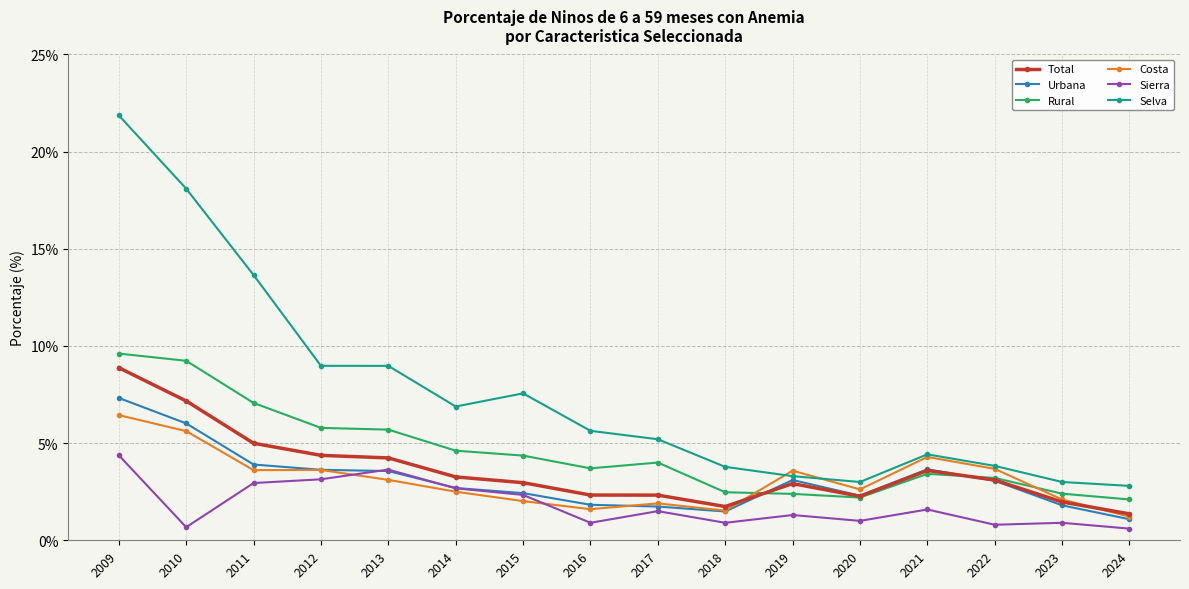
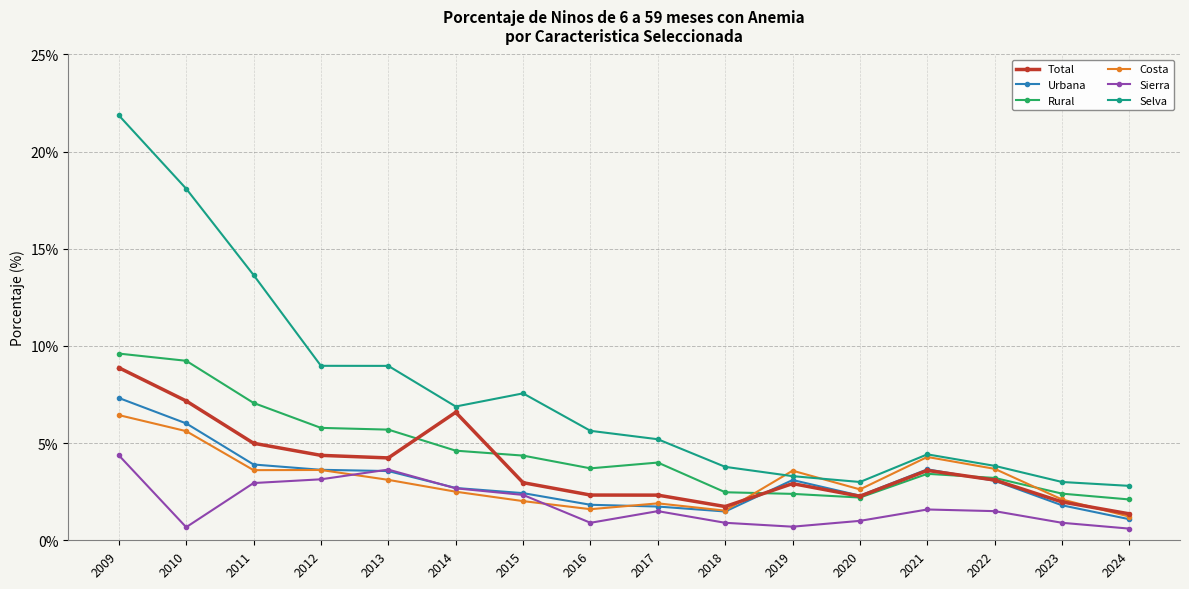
  {
    "Total": {
      "2009": "8.9%",
      "2010": "7.2%",
      "2011": "5.0%",
      "2012": "4.4%",
      "2013": "4.2%",
-     "2014": "3.3%",
+     "2014": "6.6%",
      "2015": "3.0%",
      "2016": "2.3%",
      "2017": "2.3%",
      "2018": "1.7%",
      "2019": "2.9%",
      "2024": "1.4%"
    },
    "Urbana": {
      "2009": "7.3%",
      "2010": "6.0%",
      "2011": "3.9%",
      "2016": "1.8%",
      "2017": "1.7%",
      "2019": "3.1%",
      "2023": "1.8%",
      "2024": "1.1%"
    },
    "Costa": {
      "2009": "6.4%",
      "2010": "5.6%",
      "2011": "3.6%",
      "2013": "3.1%",
      "2014": "2.5%",
      "2015": "2.0%",
      "2016": "1.6%",
      "2017": "1.9%",
      "2019": "3.6%",
      "2020": "2.6%",
      "2021": "4.3%",
      "2022": "3.7%",
      "2024": "1.2%"
    },
    "Sierra": {
      "2009": "4.4%",
      "2010": "0.7%",
      "2011": "2.9%",
      "2012": "3.1%",
      "2016": "0.9%",
      "2017": "1.5%",
      "2018": "0.9%",
-     "2019": "1.3%",
+     "2019": "0.7%",
      "2020": "1.0%",
      "2021": "1.6%",
-     "2022": "0.8%",
+     "2022": "1.5%",
      "2023": "0.9%",
      "2024": "0.6%"
    }
  }
